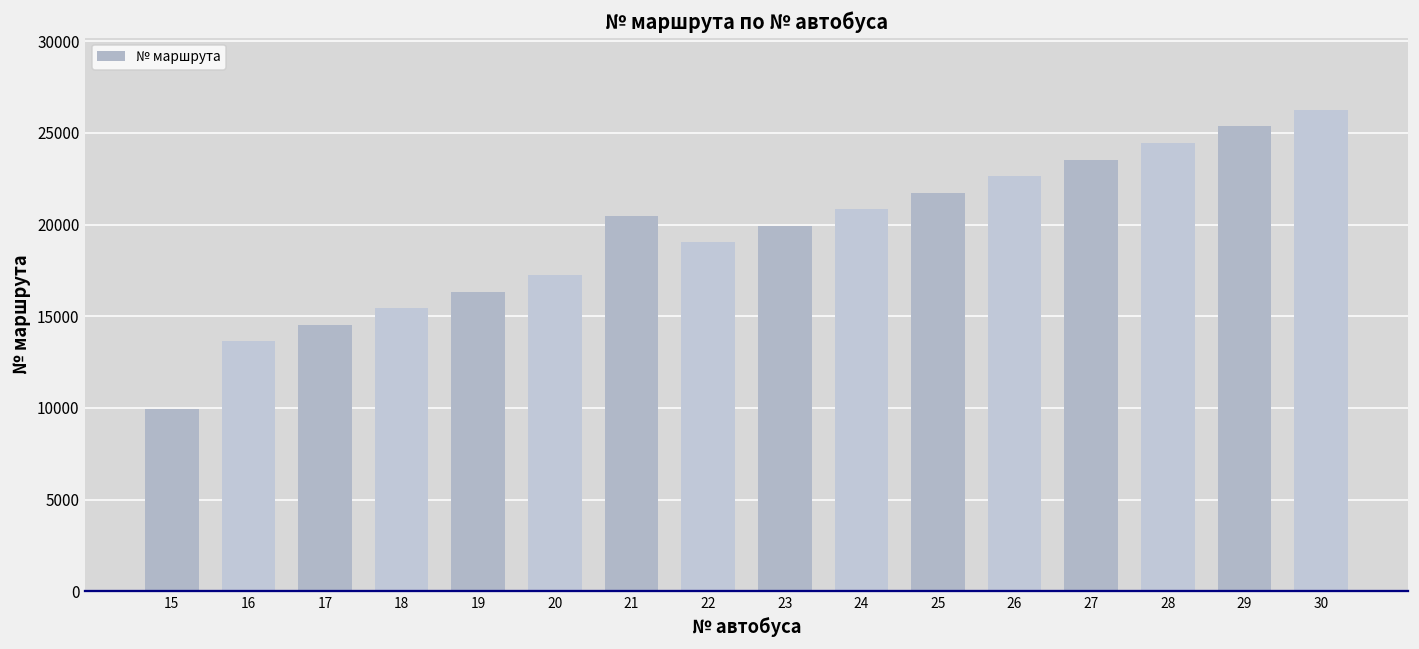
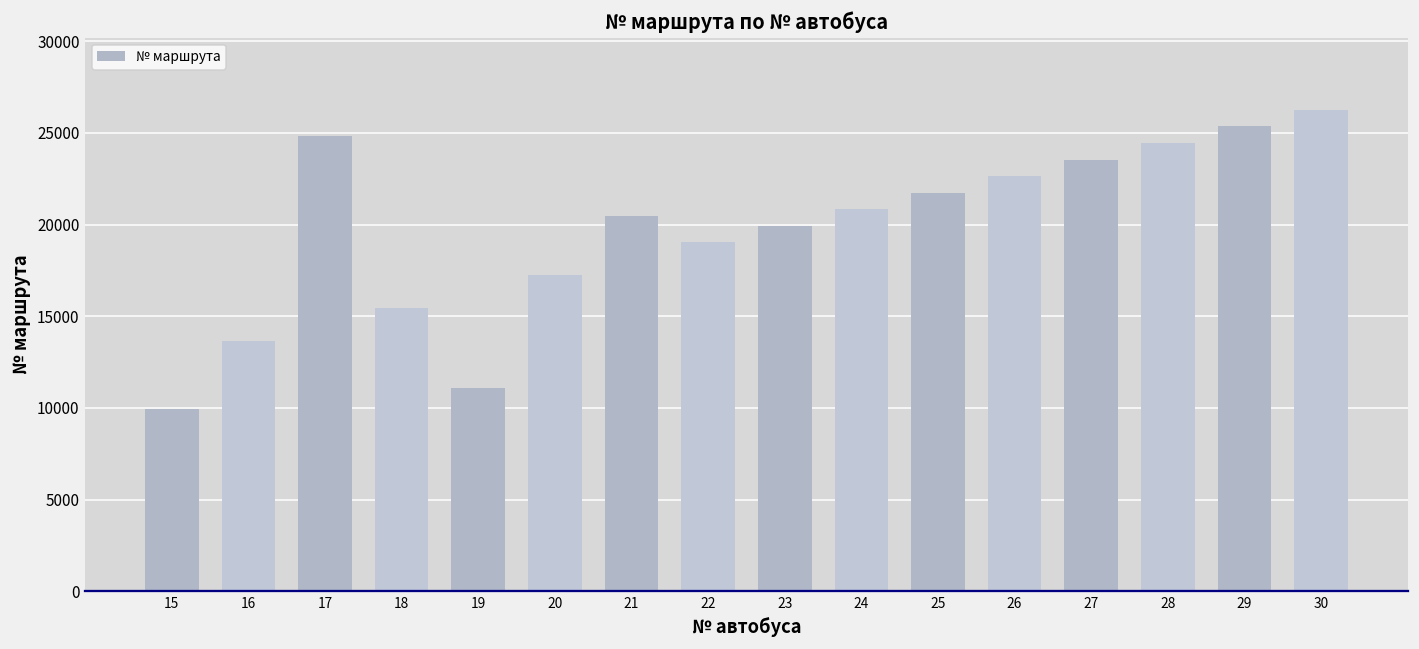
  {
    "15": 9900,
    "16": 13600,
-   "17": 14500,
+   "17": 24800,
    "18": 15400,
-   "19": 16300,
+   "19": 11100,
    "20": 17200,
    "21": 20500,
    "22": 19000,
    "23": 19900,
    "24": 20800,
    "25": 21700,
    "26": 22700,
    "27": 23600,
    "28": 24500,
    "29": 25400,
    "30": 26300
  }
